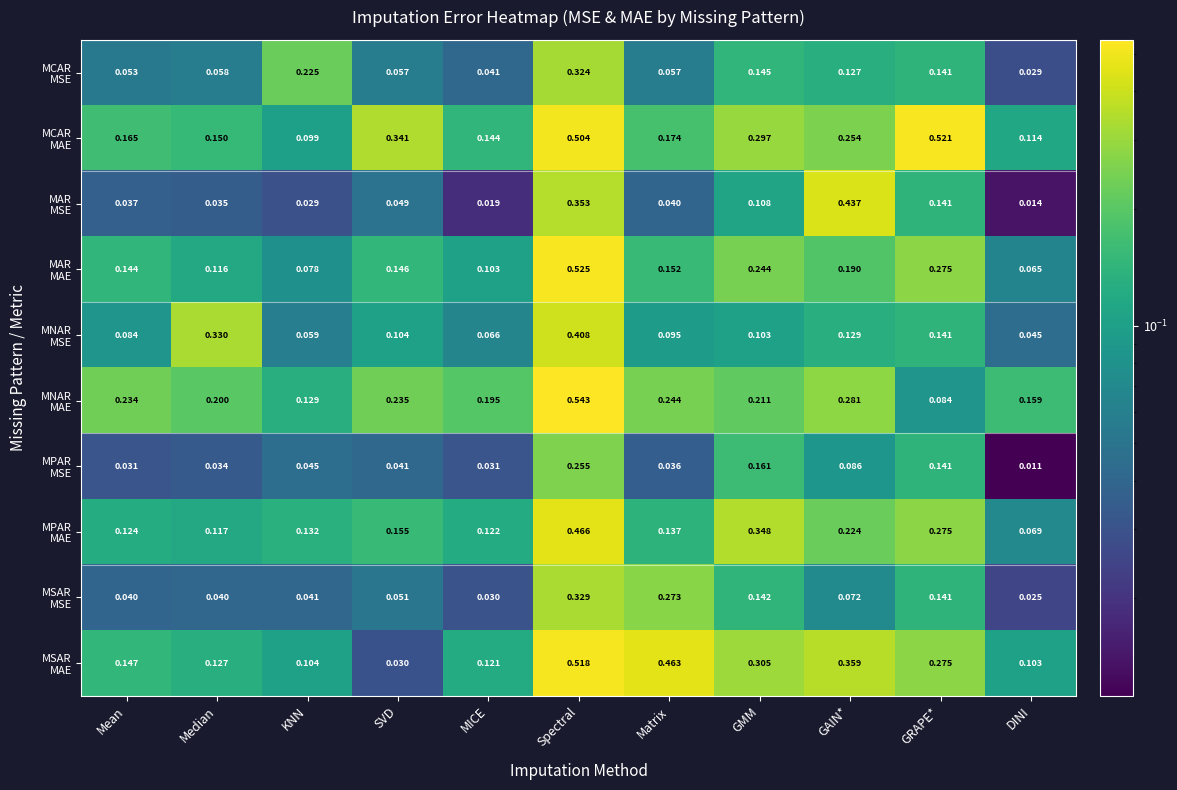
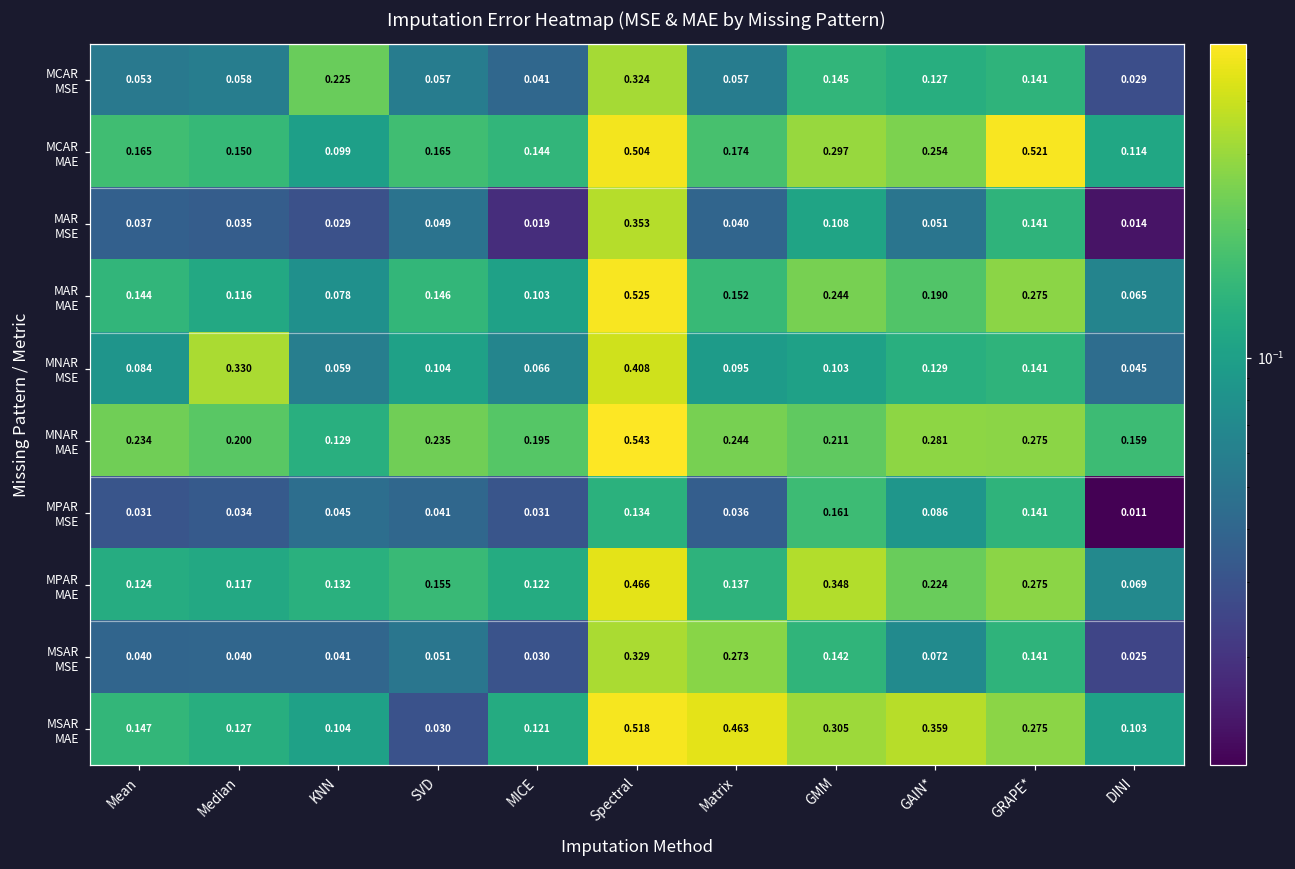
  {
    "MCAR MSE": {
      "Mean": 0.053,
      "Median": 0.058,
      "KNN": 0.225,
      "SVD": 0.057,
      "MICE": 0.041,
      "Spectral": 0.324,
      "Matrix": 0.057,
      "GMM": 0.145,
      "GAIN*": 0.127,
      "GRAPE*": 0.141,
      "DINI": 0.029
    },
    "MCAR MAE": {
      "Mean": 0.165,
      "Median": 0.150,
      "KNN": 0.099,
-     "SVD": 0.341,
+     "SVD": 0.165,
      "MICE": 0.144,
      "Spectral": 0.504,
      "Matrix": 0.174,
      "GMM": 0.297,
      "GAIN*": 0.254,
      "GRAPE*": 0.521,
      "DINI": 0.114
    },
    "MAR MSE": {
      "Mean": 0.037,
      "Median": 0.035,
      "KNN": 0.029,
      "SVD": 0.049,
      "MICE": 0.019,
      "Spectral": 0.353,
      "Matrix": 0.040,
      "GMM": 0.108,
-     "GAIN*": 0.437,
+     "GAIN*": 0.051,
      "GRAPE*": 0.141,
      "DINI": 0.014
    },
    "MAR MAE": {
      "Mean": 0.144,
      "Median": 0.116,
      "KNN": 0.078,
      "SVD": 0.146,
      "MICE": 0.103,
      "Spectral": 0.525,
      "Matrix": 0.152,
      "GMM": 0.244,
      "GAIN*": 0.190,
      "GRAPE*": 0.275,
      "DINI": 0.065
    },
    "MNAR MSE": {
      "Mean": 0.084,
      "Median": 0.330,
      "KNN": 0.059,
      "SVD": 0.104,
      "MICE": 0.066,
      "Spectral": 0.408,
      "Matrix": 0.095,
      "GMM": 0.103,
      "GAIN*": 0.129,
      "GRAPE*": 0.141,
      "DINI": 0.045
    },
    "MNAR MAE": {
      "Mean": 0.234,
      "Median": 0.200,
      "KNN": 0.129,
      "SVD": 0.235,
      "MICE": 0.195,
      "Spectral": 0.543,
      "Matrix": 0.244,
      "GMM": 0.211,
      "GAIN*": 0.281,
-     "GRAPE*": 0.084,
+     "GRAPE*": 0.275,
      "DINI": 0.159
    },
    "MPAR MSE": {
      "Mean": 0.031,
      "Median": 0.034,
      "KNN": 0.045,
      "SVD": 0.041,
      "MICE": 0.031,
-     "Spectral": 0.255,
+     "Spectral": 0.134,
      "Matrix": 0.036,
      "GMM": 0.161,
      "GAIN*": 0.086,
      "GRAPE*": 0.141,
      "DINI": 0.011
    },
    "MPAR MAE": {
      "Mean": 0.124,
      "Median": 0.117,
      "KNN": 0.132,
      "SVD": 0.155,
      "MICE": 0.122,
      "Spectral": 0.466,
      "Matrix": 0.137,
      "GMM": 0.348,
      "GAIN*": 0.224,
      "GRAPE*": 0.275,
      "DINI": 0.069
    },
    "MSAR MSE": {
      "Mean": 0.040,
      "Median": 0.040,
      "KNN": 0.041,
      "SVD": 0.051,
      "MICE": 0.030,
      "Spectral": 0.329,
      "Matrix": 0.273,
      "GMM": 0.142,
      "GAIN*": 0.072,
      "GRAPE*": 0.141,
      "DINI": 0.025
    },
    "MSAR MAE": {
      "Mean": 0.147,
      "Median": 0.127,
      "KNN": 0.104,
      "SVD": 0.030,
      "MICE": 0.121,
      "Spectral": 0.518,
      "Matrix": 0.463,
      "GMM": 0.305,
      "GAIN*": 0.359,
      "GRAPE*": 0.275,
      "DINI": 0.103
    }
  }
